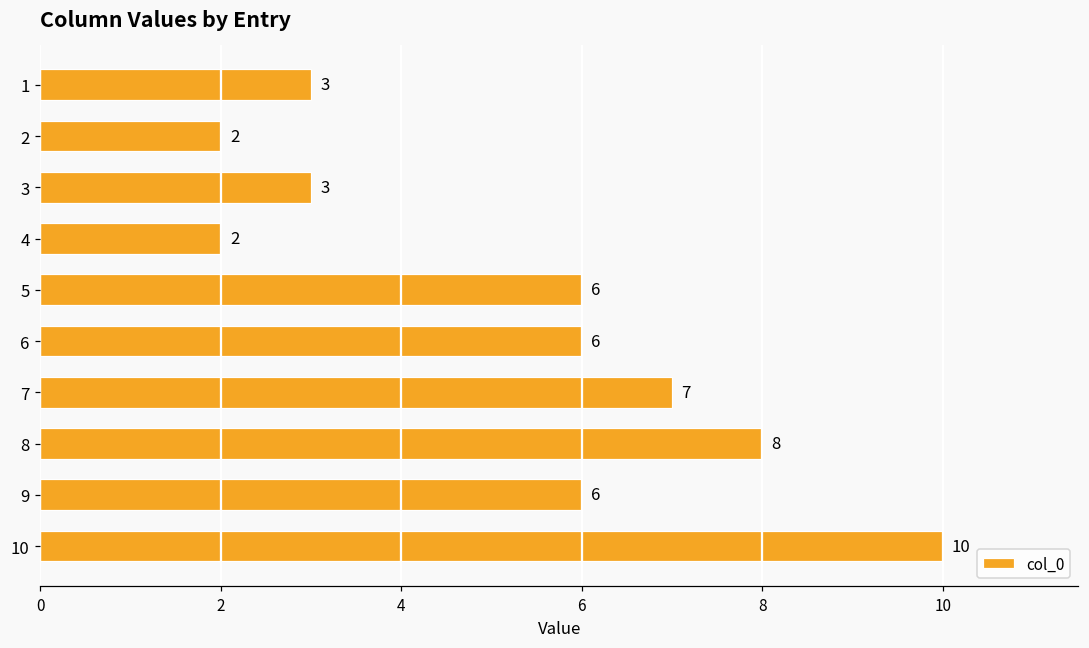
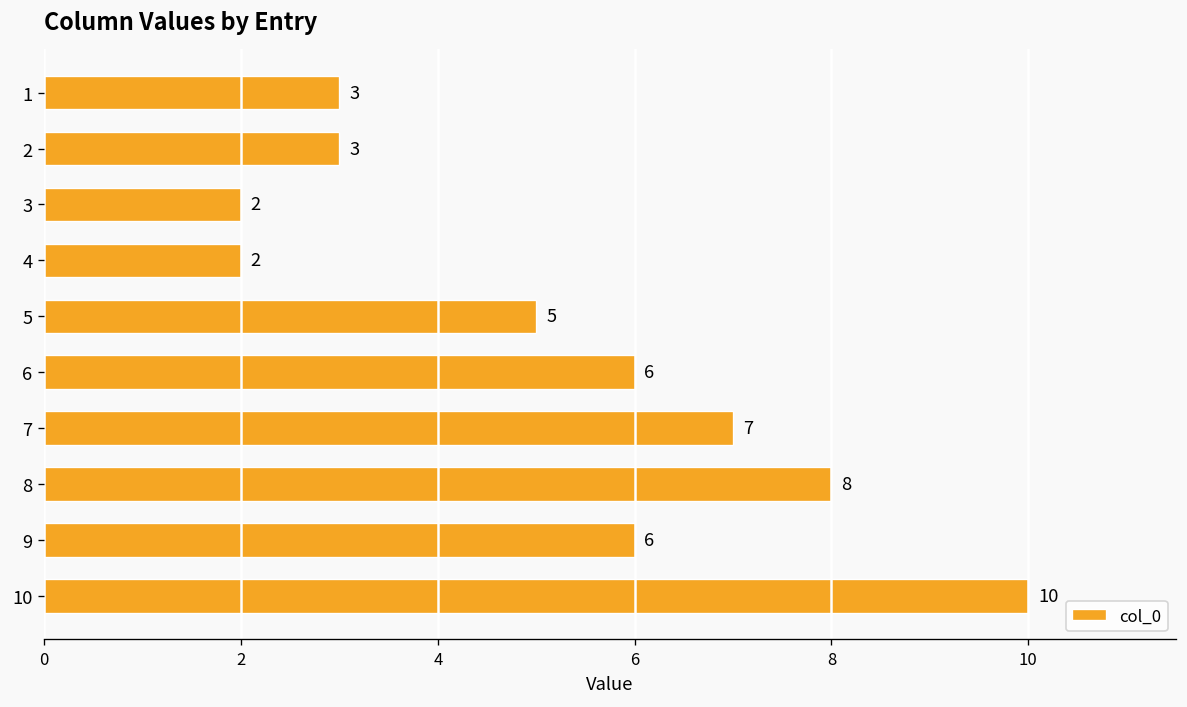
  {
    "1": 3,
-   "2": 2,
-   "3": 3,
+   "2": 3,
+   "3": 2,
    "4": 2,
-   "5": 6,
+   "5": 5,
    "6": 6,
    "7": 7,
    "8": 8,
    "9": 6,
    "10": 10
  }
